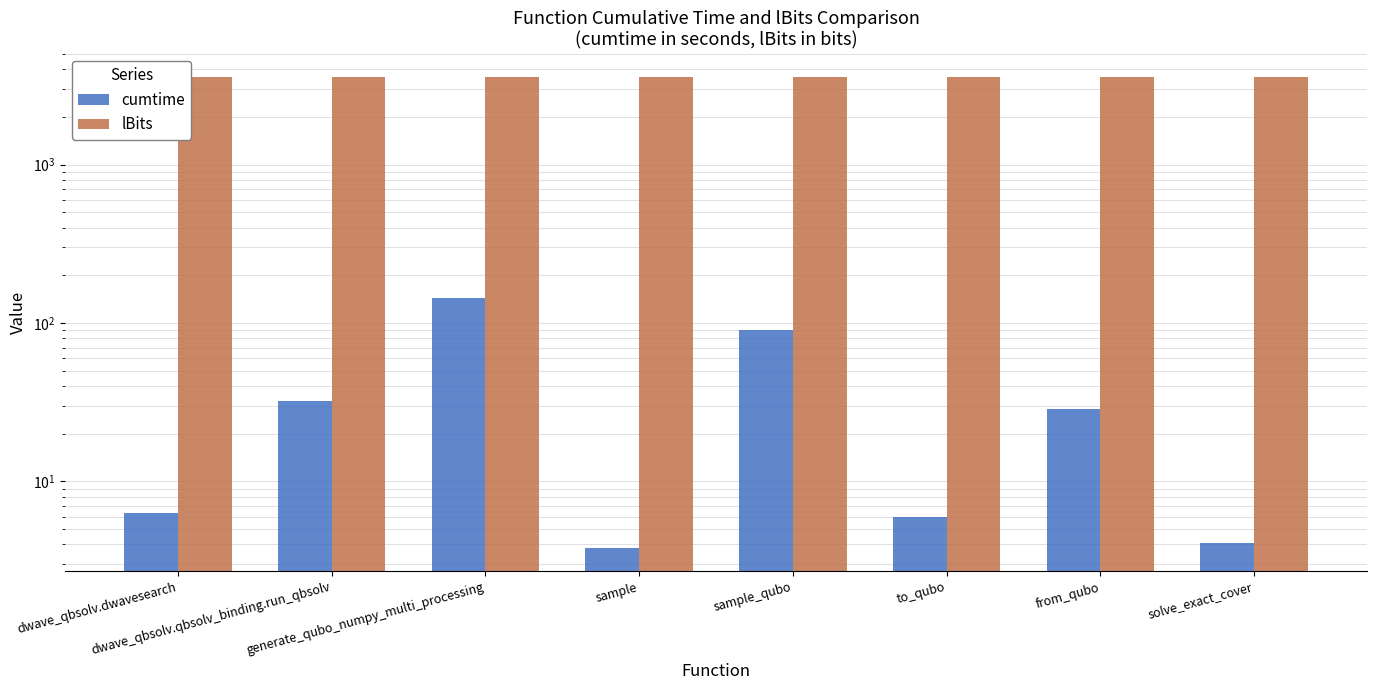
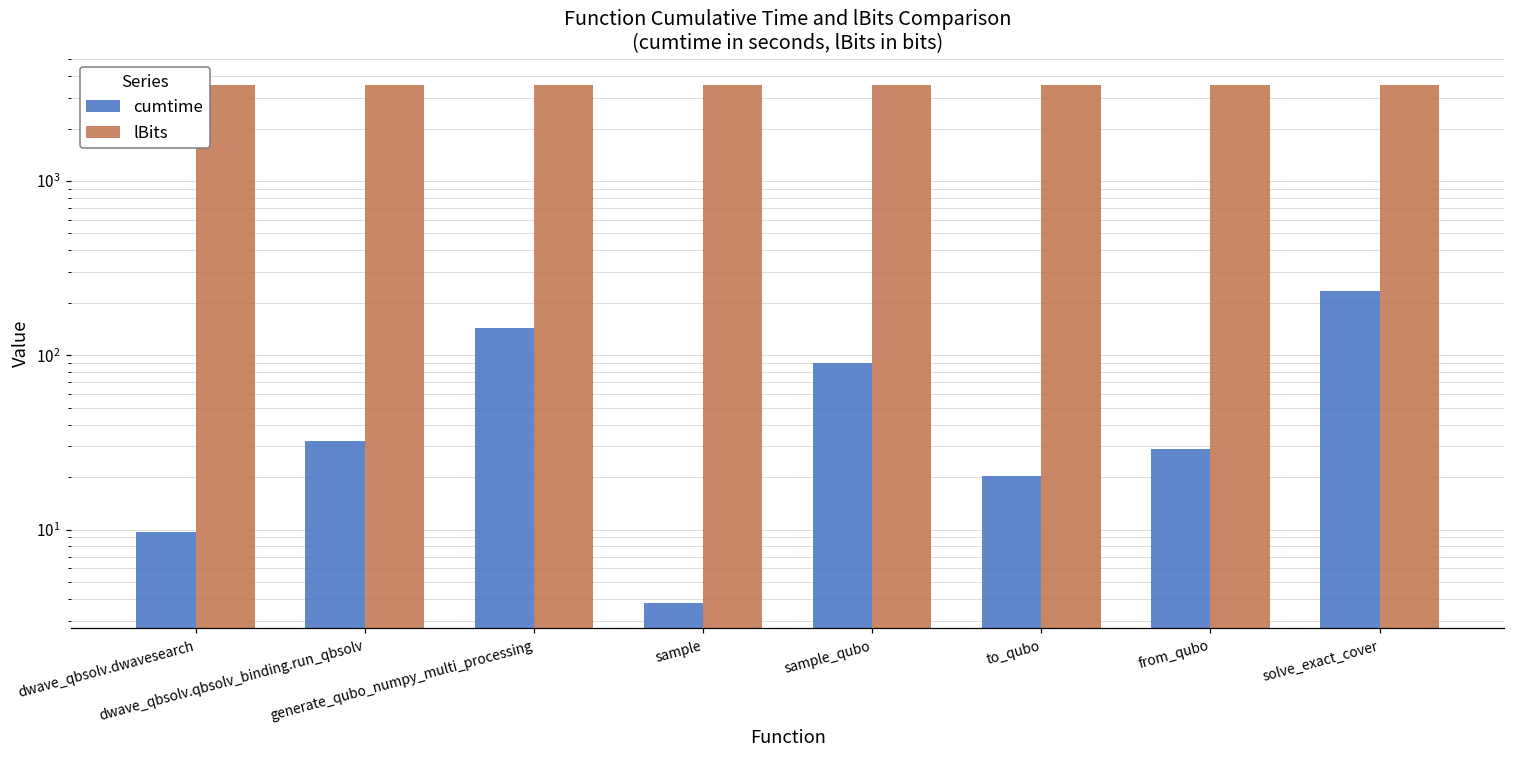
  {
    "cumtime": {
-     "dwave_qbsolv.dwavesearch": 6.4,
+     "dwave_qbsolv.dwavesearch": 10,
      "dwave_qbsolv.qbsolv_binding.run_qbsolv": 32,
      "generate_qubo_numpy_multi_processing": 140,
      "sample": 3.8,
      "sample_qubo": 90,
-     "to_qubo": 6.0,
+     "to_qubo": 20,
      "from_qubo": 29,
-     "solve_exact_cover": 4.1
+     "solve_exact_cover": 230
    },
    "lBits": {
      "dwave_qbsolv.dwavesearch": 3600,
      "dwave_qbsolv.qbsolv_binding.run_qbsolv": 3600,
      "generate_qubo_numpy_multi_processing": 3600,
      "sample": 3600,
      "sample_qubo": 3600,
      "to_qubo": 3600,
      "from_qubo": 3600,
      "solve_exact_cover": 3600
    }
  }
